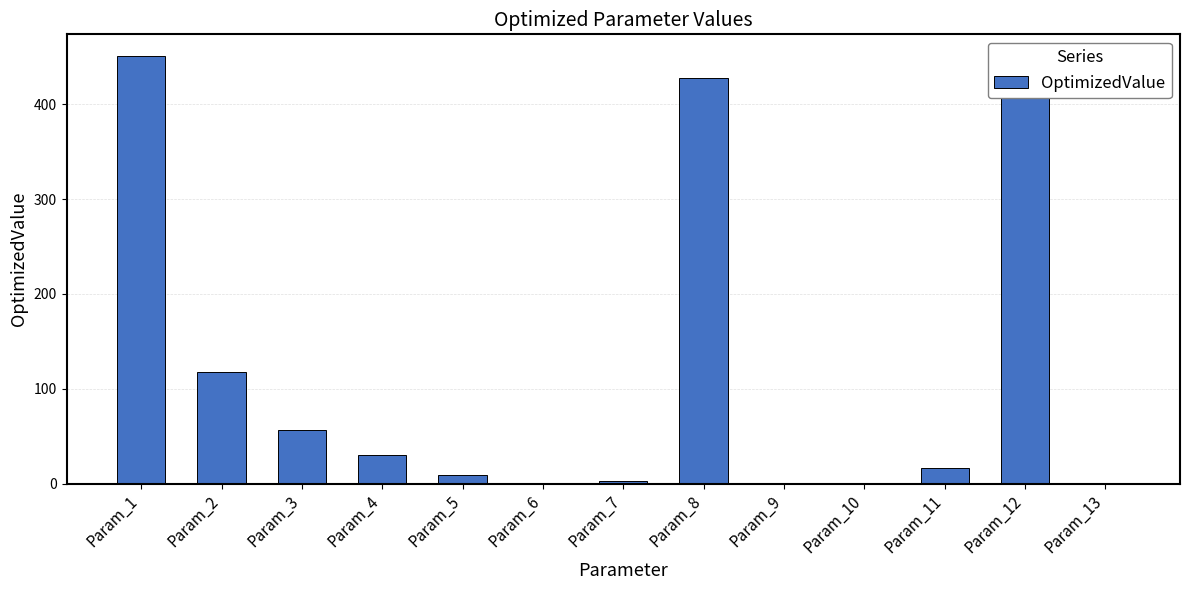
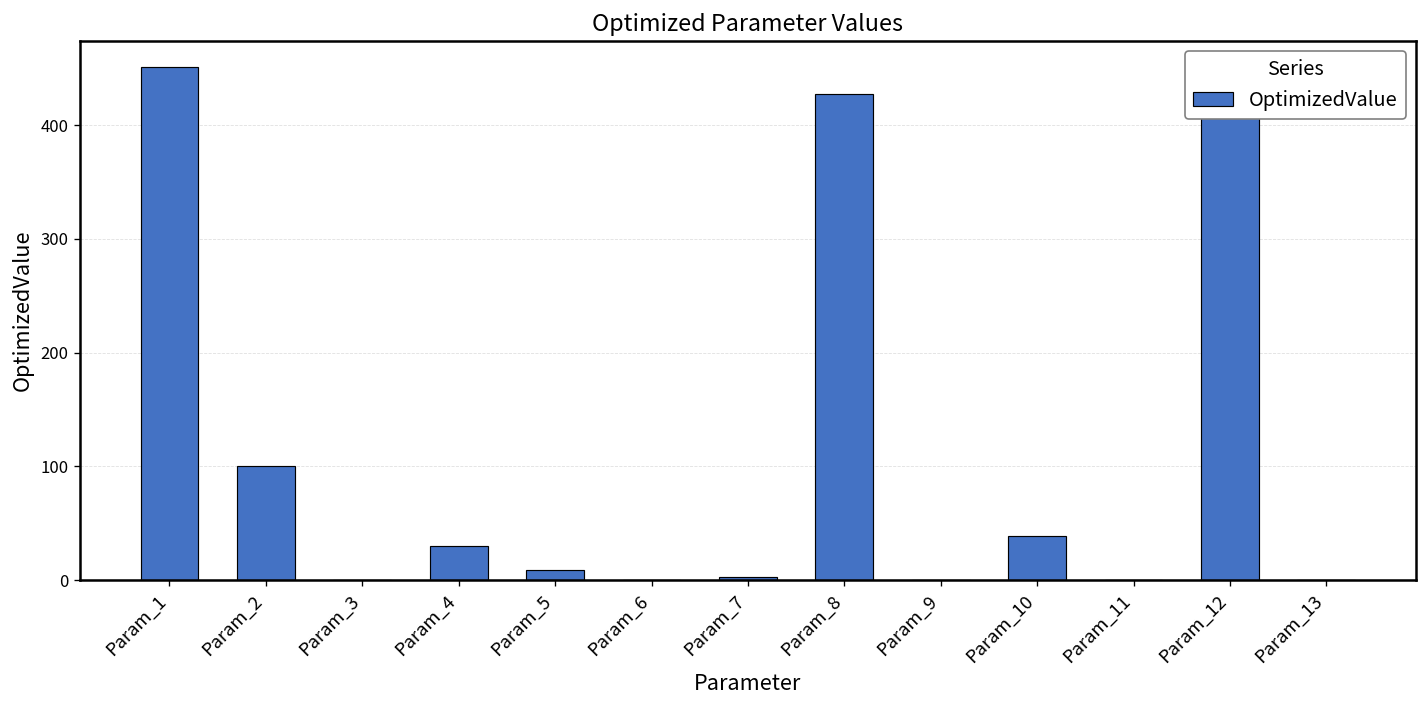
  {
    "Param_1": 450,
-   "Param_2": 120,
-   "Param_3": 60,
+   "Param_2": 100,
+   "Param_3": 0,
    "Param_4": 30,
    "Param_5": 10,
    "Param_7": 0,
    "Param_8": 430,
-   "Param_10": 0,
-   "Param_11": 20
+   "Param_10": 40,
+   "Param_11": 0
  }
